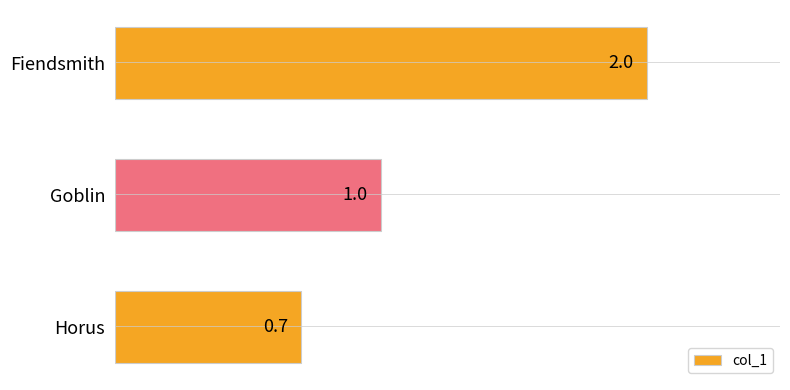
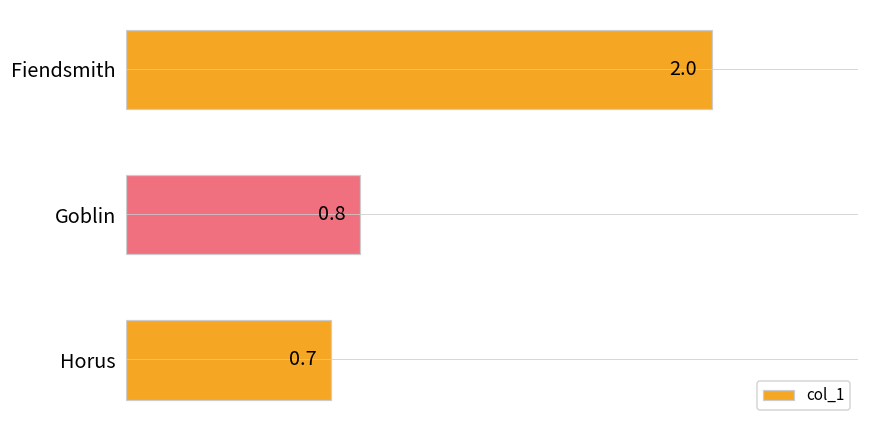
  {
    "Fiendsmith": 2.0,
-   "Goblin": 1.0,
+   "Goblin": 0.8,
    "Horus": 0.7
  }
